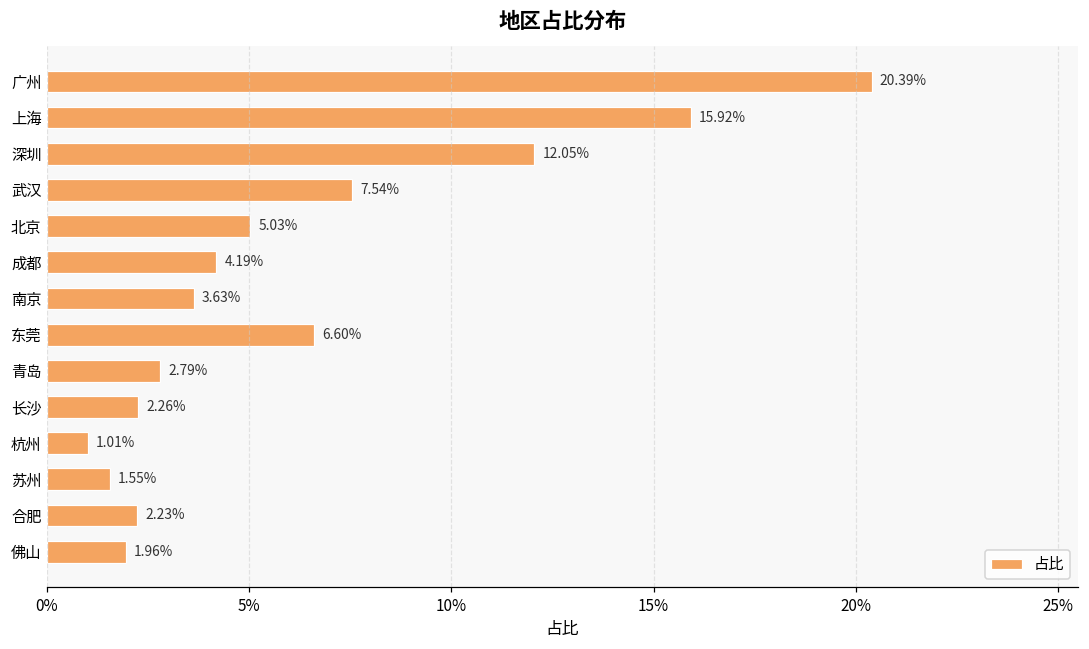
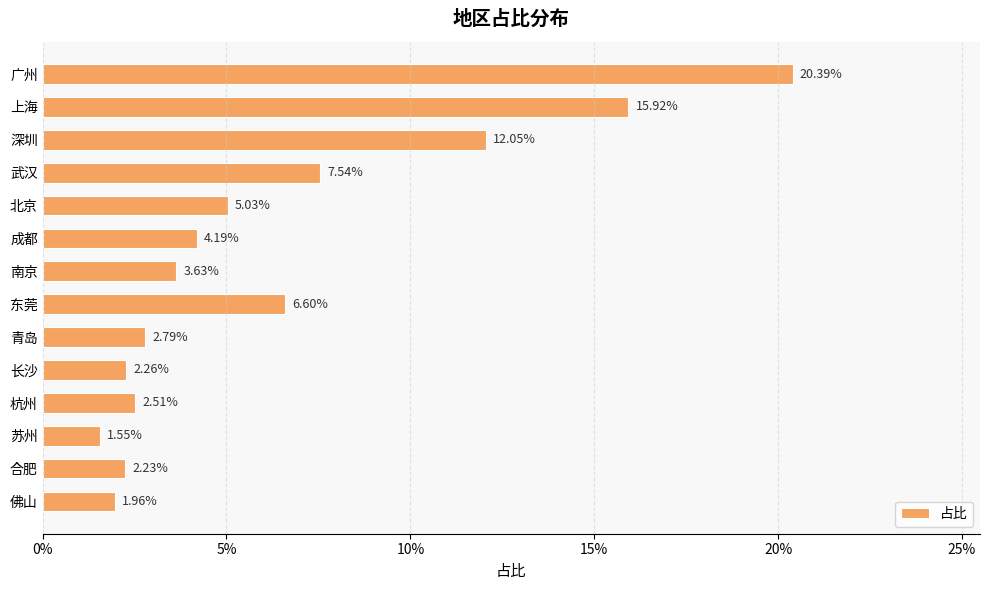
  {
    "广州": "20.39%",
    "上海": "15.92%",
    "深圳": "12.05%",
    "武汉": "7.54%",
    "北京": "5.03%",
    "成都": "4.19%",
    "南京": "3.63%",
    "东莞": "6.60%",
    "青岛": "2.79%",
    "长沙": "2.26%",
-   "杭州": "1.01%",
+   "杭州": "2.51%",
    "苏州": "1.55%",
    "合肥": "2.23%",
    "佛山": "1.96%"
  }
